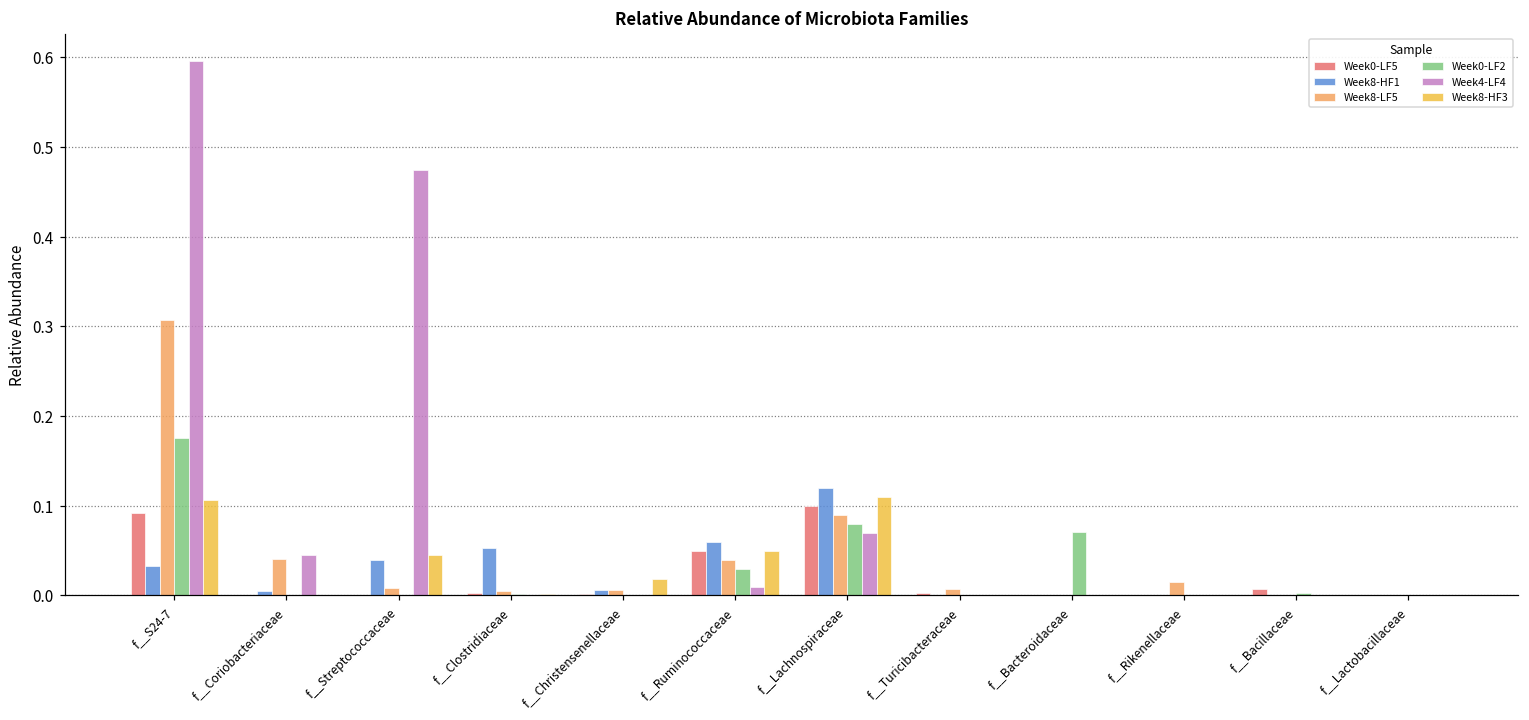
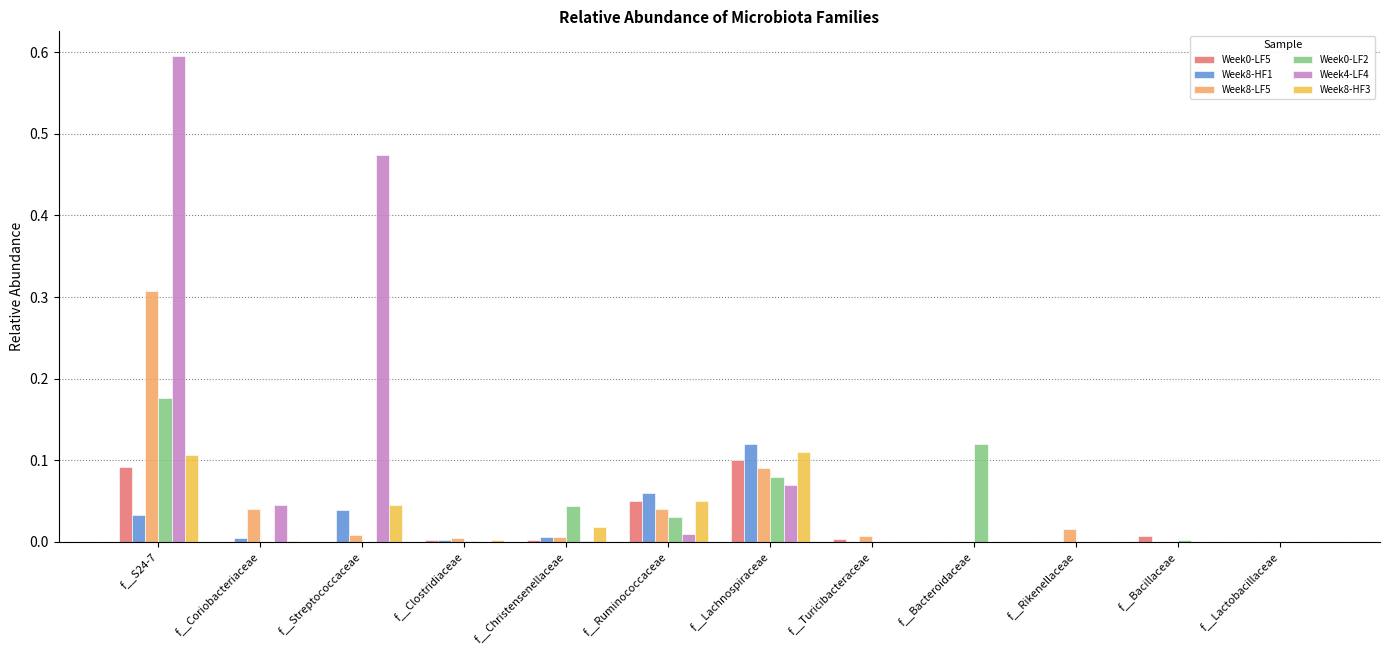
  {
    "Week8-HF1": {
      "f__S24-7": 0.03,
      "f__Coriobacteriaceae": 0.00,
      "f__Streptococcaceae": 0.04,
-     "f__Clostridiaceae": 0.05,
+     "f__Clostridiaceae": 0.00,
      "f__Christensenellaceae": 0.01,
      "f__Ruminococcaceae": 0.06,
      "f__Lachnospiraceae": 0.12,
      "f__Turicibacteraceae": 0.00,
      "f__Bacteroidaceae": 0.00,
      "f__Lactobacillaceae": 0.00
    },
    "Week0-LF2": {
      "f__S24-7": 0.18,
-     "f__Christensenellaceae": 0.00,
+     "f__Christensenellaceae": 0.04,
      "f__Ruminococcaceae": 0.03,
      "f__Lachnospiraceae": 0.08,
-     "f__Bacteroidaceae": 0.07
+     "f__Bacteroidaceae": 0.12
    },
    "Week4-LF4": {
      "f__S24-7": 0.60,
      "f__Coriobacteriaceae": 0.04,
      "f__Streptococcaceae": 0.47,
      "f__Ruminococcaceae": 0.01,
      "f__Lachnospiraceae": 0.07,
      "f__Rikenellaceae": 0.00
    }
  }
